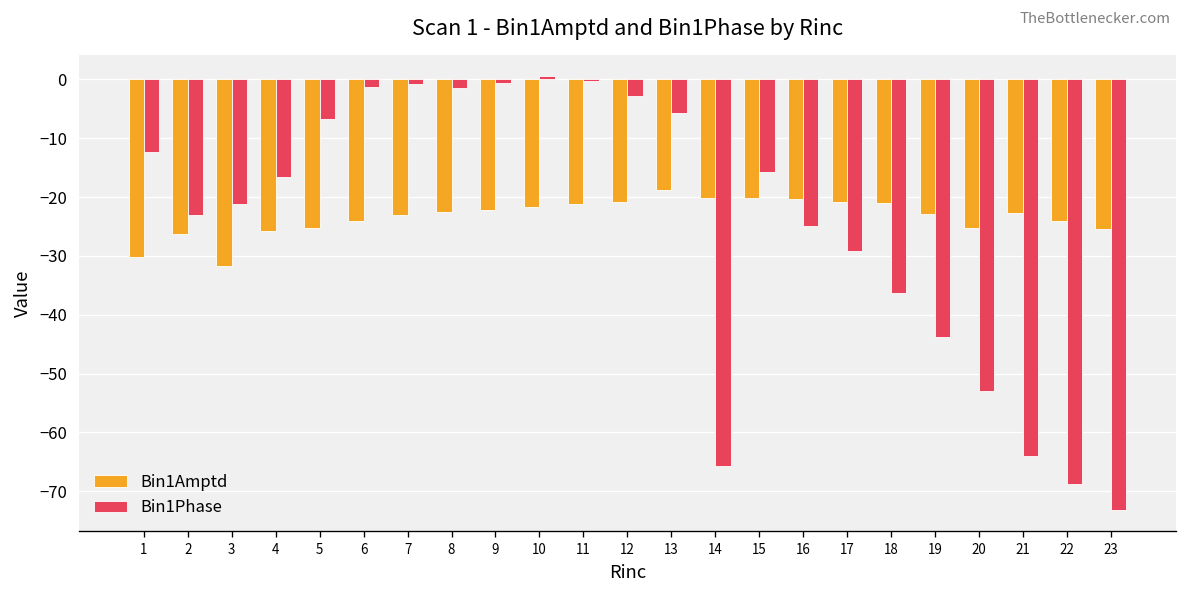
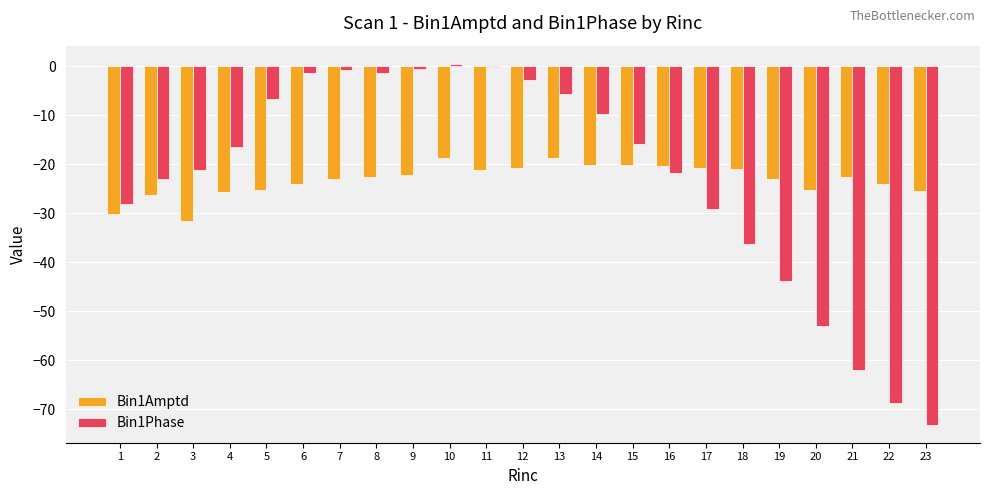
  {
    "Bin1Amptd": {
      "1": -30,
      "2": -26,
      "3": -32,
      "4": -26,
      "5": -25,
      "6": -24,
      "7": -23,
      "8": -23,
      "9": -22,
-     "10": -22,
+     "10": -19,
      "11": -21,
      "12": -21,
      "13": -19,
      "14": -20,
      "15": -20,
      "16": -20,
      "17": -21,
      "18": -21,
      "19": -23,
      "20": -25,
      "21": -23,
      "22": -24,
      "23": -25
    },
    "Bin1Phase": {
-     "1": -12,
+     "1": -28,
      "2": -23,
      "3": -21,
      "4": -17,
      "5": -7,
      "6": -1,
      "7": -1,
      "8": -1,
      "9": -1,
      "12": -3,
      "13": -6,
-     "14": -66,
+     "14": -10,
      "15": -16,
-     "16": -25,
+     "16": -22,
      "17": -29,
      "18": -36,
      "19": -44,
      "20": -53,
-     "21": -64,
+     "21": -62,
      "22": -69,
      "23": -73
    }
  }
